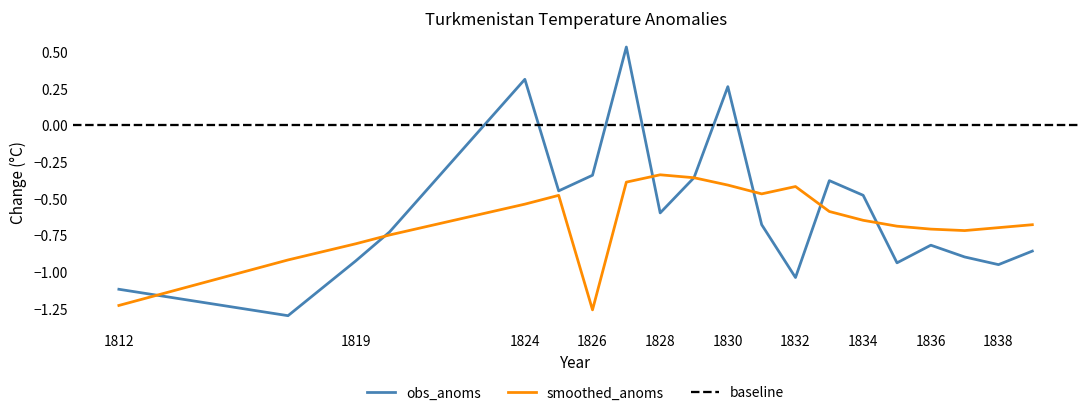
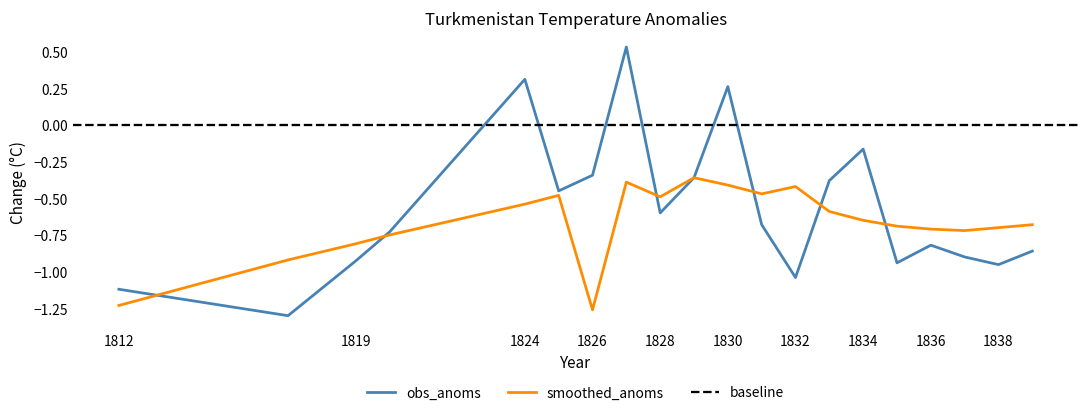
  {
    "obs_anoms": {
      "1812": -1.12,
      "1819": -0.93,
      "1824": 0.31,
      "1826": -0.34,
      "1828": -0.60,
      "1830": 0.26,
      "1832": -1.04,
-     "1834": -0.48,
+     "1834": -0.16,
      "1836": -0.82,
      "1838": -0.95
    },
    "smoothed_anoms": {
      "1812": -1.23,
      "1819": -0.81,
      "1824": -0.54,
      "1826": -1.26,
-     "1828": -0.34,
+     "1828": -0.49,
      "1830": -0.41,
      "1832": -0.42,
      "1834": -0.65,
      "1836": -0.71,
      "1838": -0.70
    }
  }
